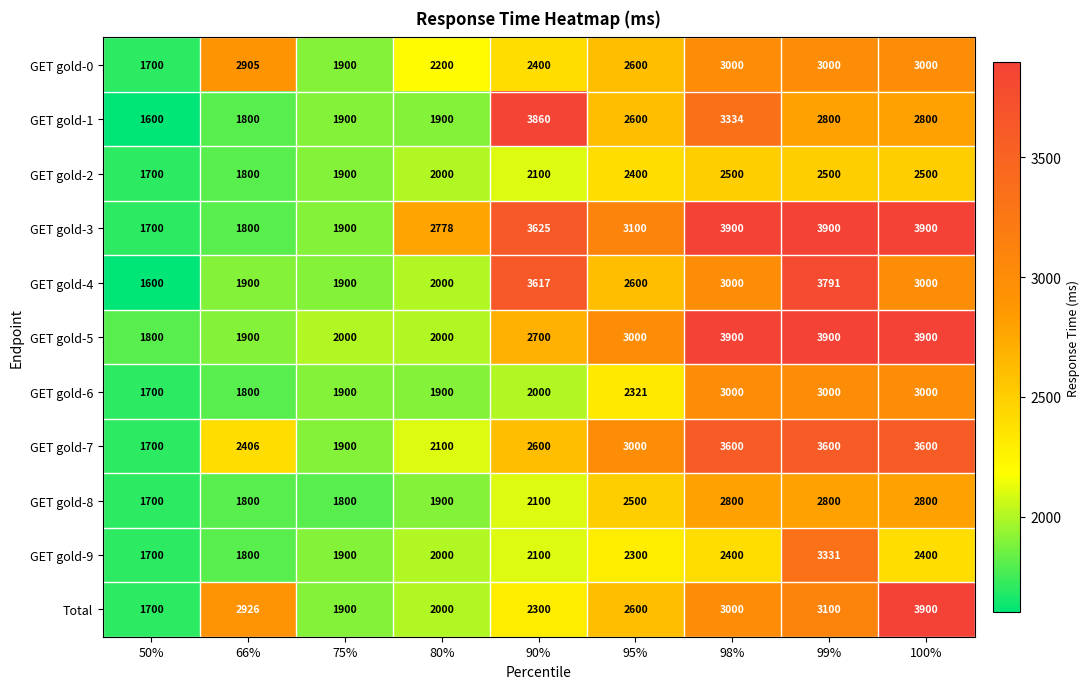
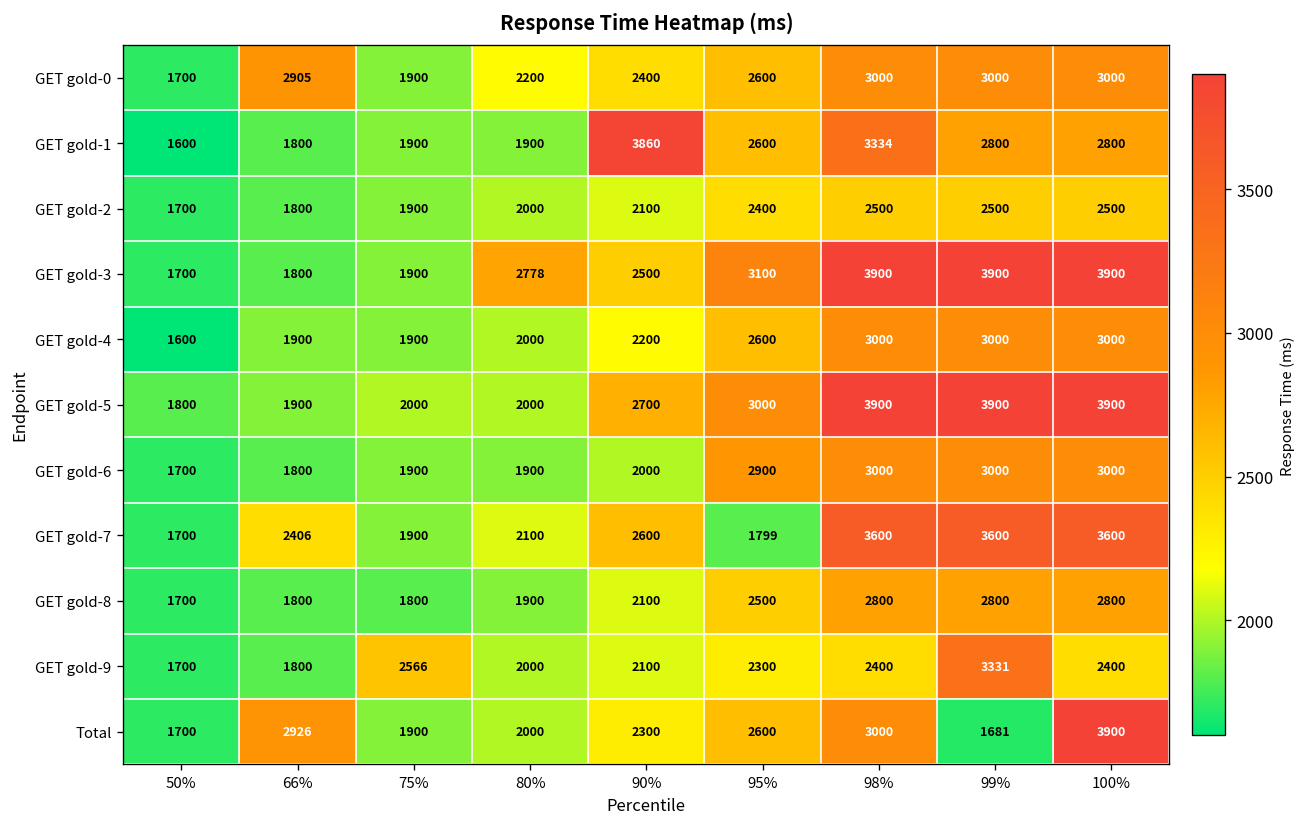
  {
    "GET gold-0": {
      "50%": 1700,
      "66%": 2905,
      "75%": 1900,
      "80%": 2200,
      "90%": 2400,
      "95%": 2600,
      "98%": 3000,
      "99%": 3000,
      "100%": 3000
    },
    "GET gold-1": {
      "50%": 1600,
      "66%": 1800,
      "75%": 1900,
      "80%": 1900,
      "90%": 3860,
      "95%": 2600,
      "98%": 3334,
      "99%": 2800,
      "100%": 2800
    },
    "GET gold-2": {
      "50%": 1700,
      "66%": 1800,
      "75%": 1900,
      "80%": 2000,
      "90%": 2100,
      "95%": 2400,
      "98%": 2500,
      "99%": 2500,
      "100%": 2500
    },
    "GET gold-3": {
      "50%": 1700,
      "66%": 1800,
      "75%": 1900,
      "80%": 2778,
-     "90%": 3625,
+     "90%": 2500,
      "95%": 3100,
      "98%": 3900,
      "99%": 3900,
      "100%": 3900
    },
    "GET gold-4": {
      "50%": 1600,
      "66%": 1900,
      "75%": 1900,
      "80%": 2000,
-     "90%": 3617,
+     "90%": 2200,
      "95%": 2600,
      "98%": 3000,
-     "99%": 3791,
+     "99%": 3000,
      "100%": 3000
    },
    "GET gold-5": {
      "50%": 1800,
      "66%": 1900,
      "75%": 2000,
      "80%": 2000,
      "90%": 2700,
      "95%": 3000,
      "98%": 3900,
      "99%": 3900,
      "100%": 3900
    },
    "GET gold-6": {
      "50%": 1700,
      "66%": 1800,
      "75%": 1900,
      "80%": 1900,
      "90%": 2000,
-     "95%": 2321,
+     "95%": 2900,
      "98%": 3000,
      "99%": 3000,
      "100%": 3000
    },
    "GET gold-7": {
      "50%": 1700,
      "66%": 2406,
      "75%": 1900,
      "80%": 2100,
      "90%": 2600,
-     "95%": 3000,
+     "95%": 1799,
      "98%": 3600,
      "99%": 3600,
      "100%": 3600
    },
    "GET gold-8": {
      "50%": 1700,
      "66%": 1800,
      "75%": 1800,
      "80%": 1900,
      "90%": 2100,
      "95%": 2500,
      "98%": 2800,
      "99%": 2800,
      "100%": 2800
    },
    "GET gold-9": {
      "50%": 1700,
      "66%": 1800,
-     "75%": 1900,
+     "75%": 2566,
      "80%": 2000,
      "90%": 2100,
      "95%": 2300,
      "98%": 2400,
      "99%": 3331,
      "100%": 2400
    },
    "Total": {
      "50%": 1700,
      "66%": 2926,
      "75%": 1900,
      "80%": 2000,
      "90%": 2300,
      "95%": 2600,
      "98%": 3000,
-     "99%": 3100,
+     "99%": 1681,
      "100%": 3900
    }
  }
